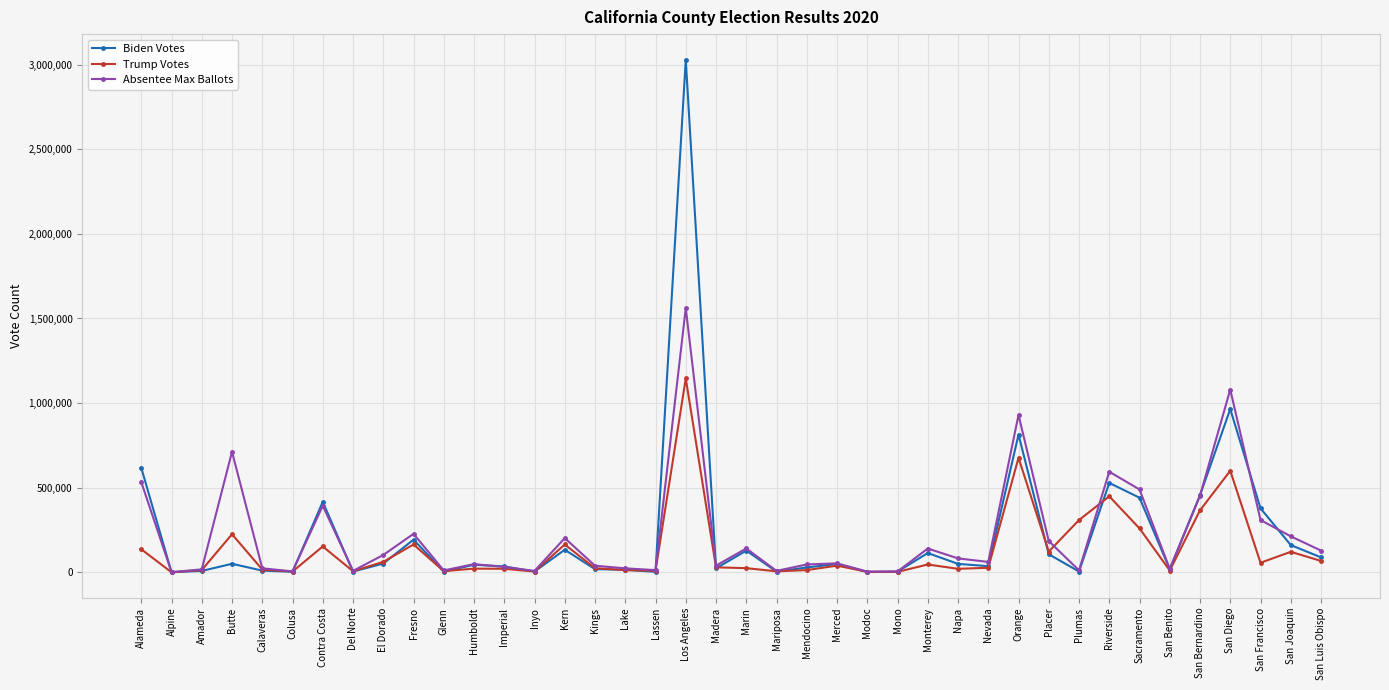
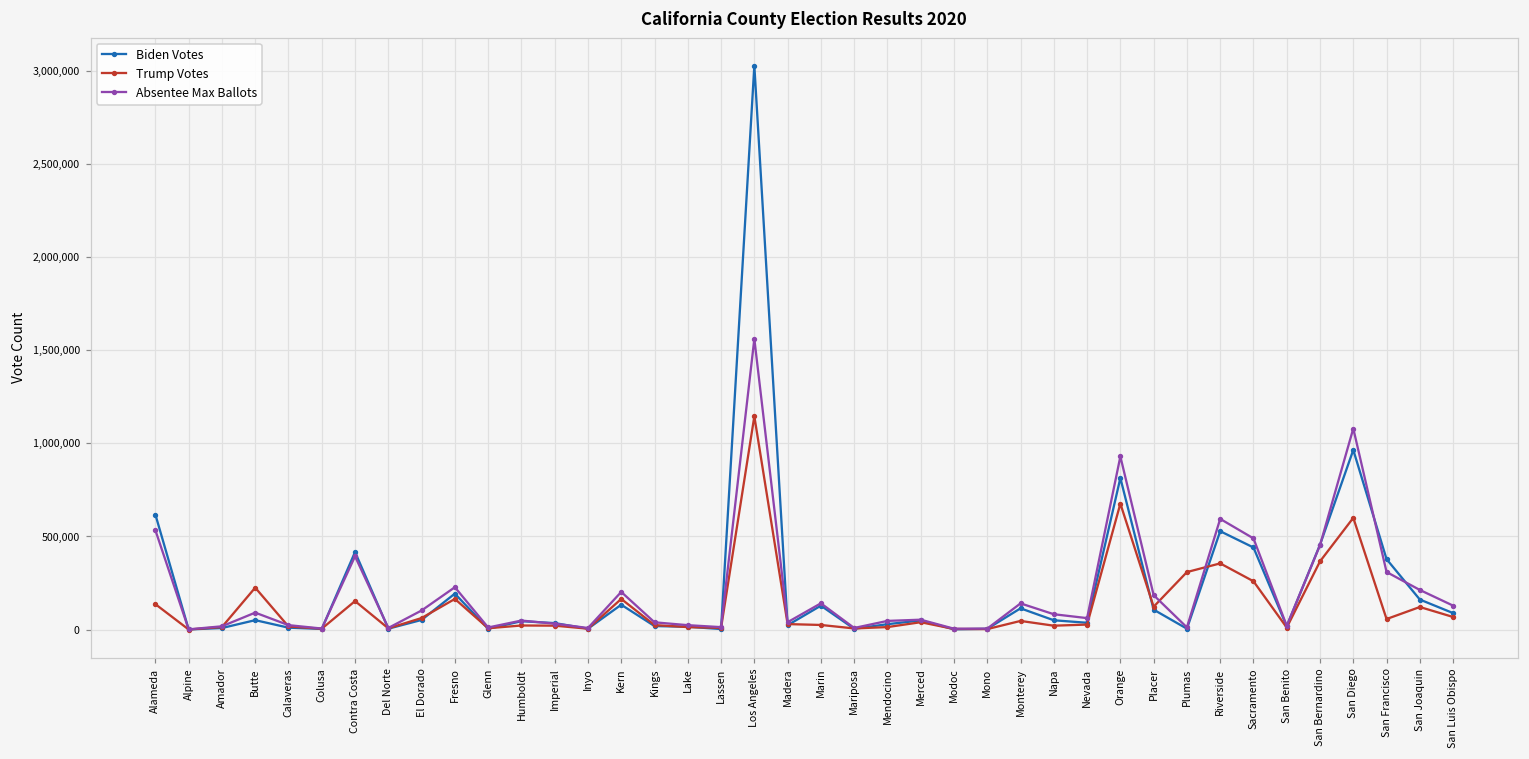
  {
    "Biden Votes": {
      "Alameda": "620,000",
      "Butte": "50,000",
      "Contra Costa": "420,000",
      "Fresno": "190,000",
      "Kern": "130,000",
      "Los Angeles": "3,030,000",
      "Mendocino": "30,000",
      "Monterey": "110,000",
      "Napa": "50,000",
      "Orange": "810,000",
      "Placer": "110,000",
      "Riverside": "530,000",
      "Sacramento": "440,000",
      "San Diego": "960,000",
      "San Francisco": "380,000",
      "San Joaquin": "160,000",
      "San Luis Obispo": "90,000"
    },
    "Trump Votes": {
      "Alameda": "140,000",
      "Butte": "230,000",
      "Contra Costa": "150,000",
      "Fresno": "160,000",
      "Humboldt": "20,000",
      "Kern": "160,000",
      "Los Angeles": "1,150,000",
      "Marin": "20,000",
      "Mendocino": "10,000",
      "Monterey": "50,000",
      "Napa": "20,000",
      "Orange": "680,000",
      "Placer": "120,000",
      "Plumas": "310,000",
-     "Riverside": "450,000",
+     "Riverside": "360,000",
      "Sacramento": "260,000",
      "San Bernardino": "370,000",
      "San Diego": "600,000",
      "San Francisco": "60,000",
      "San Joaquin": "120,000",
      "San Luis Obispo": "70,000"
    },
    "Absentee Max Ballots": {
      "Alameda": "530,000",
-     "Butte": "710,000",
+     "Butte": "90,000",
      "Contra Costa": "390,000",
      "El Dorado": "100,000",
      "Fresno": "230,000",
      "Kern": "200,000",
      "Los Angeles": "1,560,000",
      "Mendocino": "50,000",
      "Monterey": "140,000",
      "Napa": "80,000",
      "Nevada": "60,000",
      "Orange": "930,000",
      "Placer": "180,000",
      "Riverside": "590,000",
      "Sacramento": "490,000",
      "San Diego": "1,080,000",
      "San Francisco": "310,000",
      "San Joaquin": "210,000",
      "San Luis Obispo": "130,000"
    }
  }
